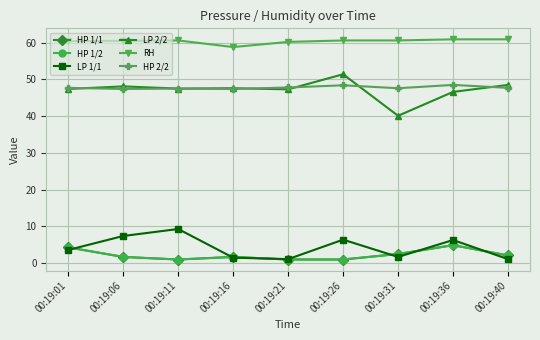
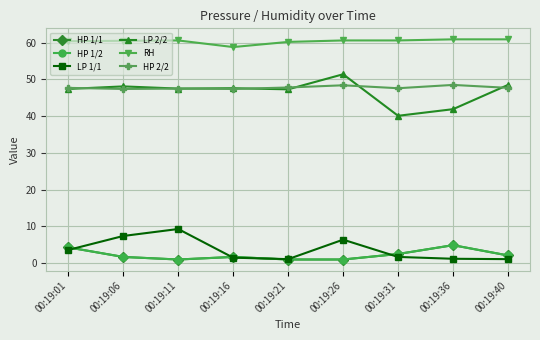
  {
    "LP 1/1": {
      "00:19:01": 4,
      "00:19:06": 7,
      "00:19:11": 9,
      "00:19:26": 6,
      "00:19:31": 2,
-     "00:19:36": 6,
+     "00:19:36": 1,
      "00:19:40": 1
    },
    "LP 2/2": {
      "00:19:06": 48,
      "00:19:26": 51,
      "00:19:31": 40,
-     "00:19:36": 47,
+     "00:19:36": 42,
      "00:19:40": 49
    }
  }
